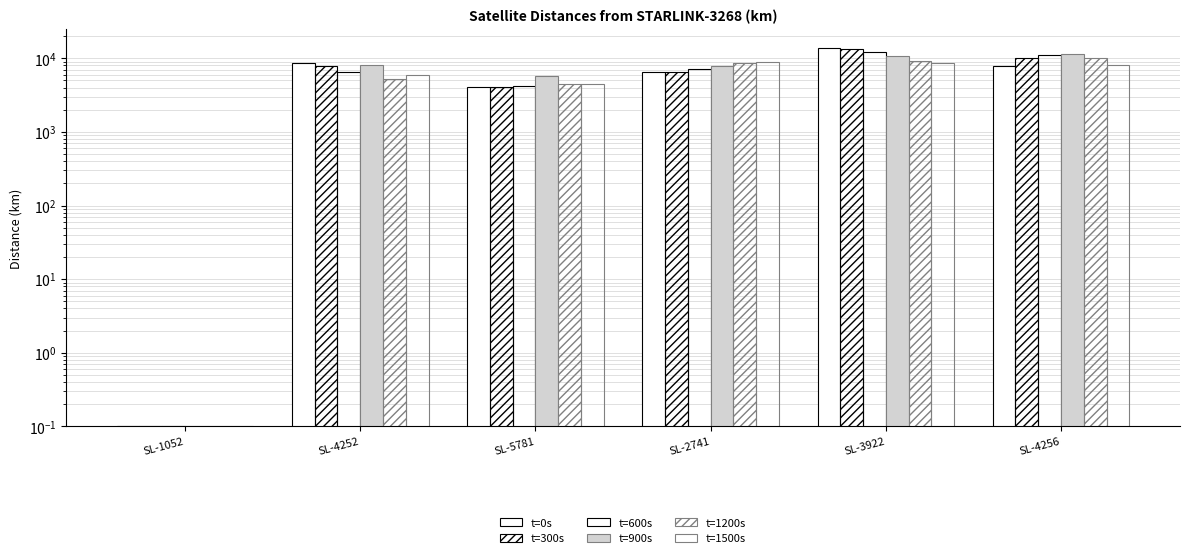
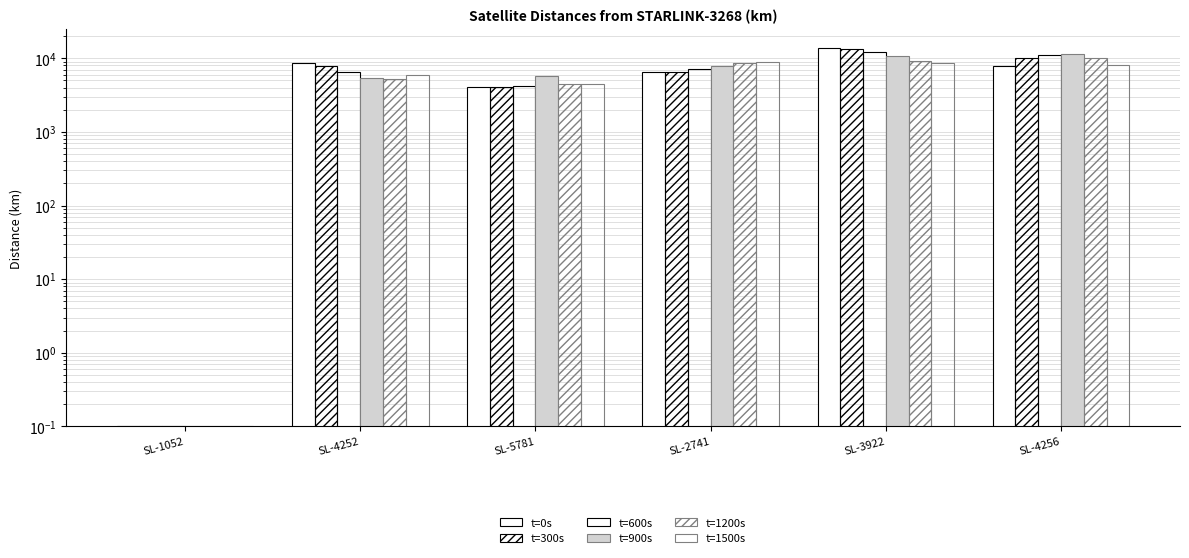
  {
    "t=900s": {
      "SL-1052": 0.10,
-     "SL-4252": 8000,
+     "SL-4252": 5000,
      "SL-5781": 6000,
      "SL-2741": 8000,
      "SL-3922": 11000,
      "SL-4256": 11000
    }
  }
